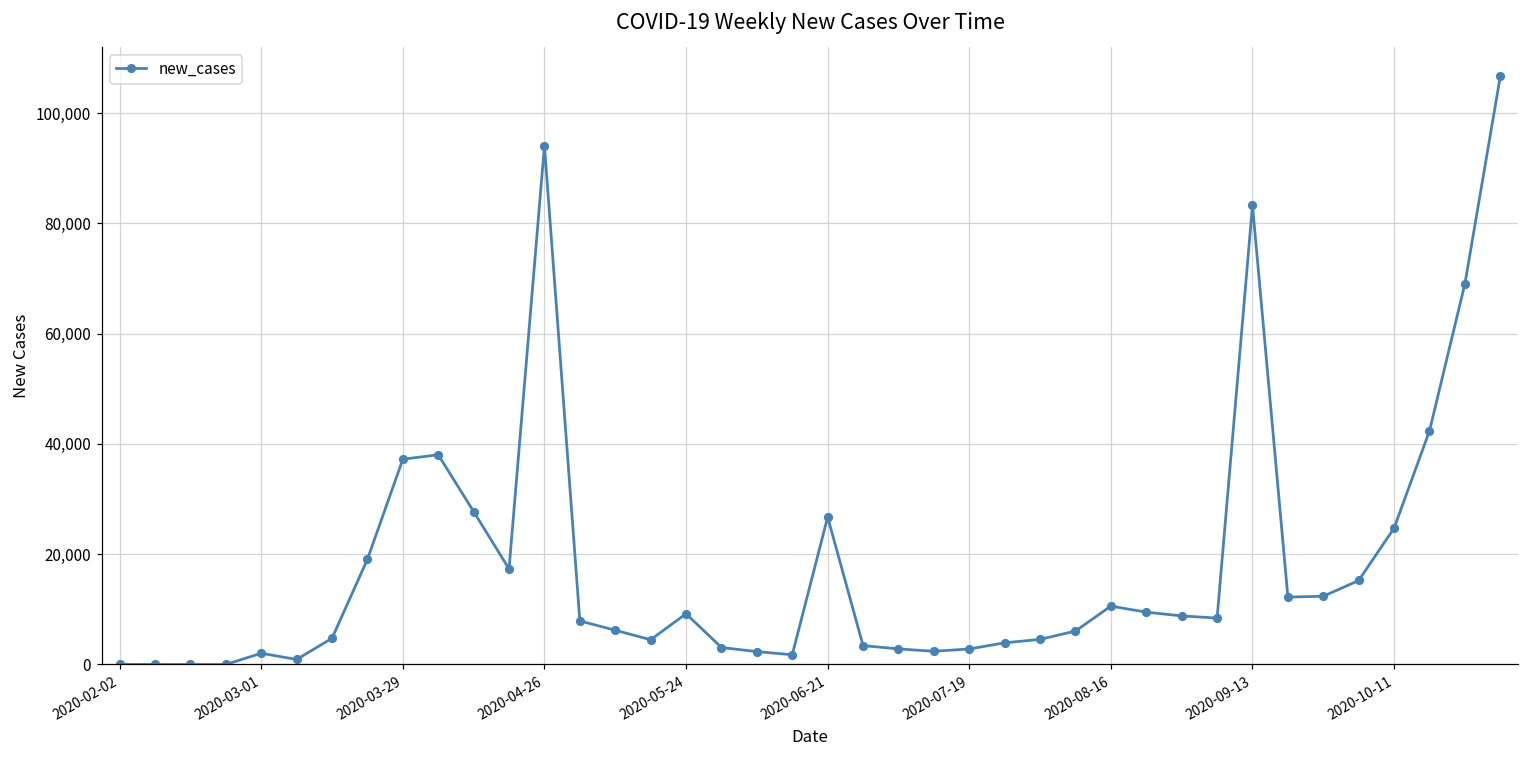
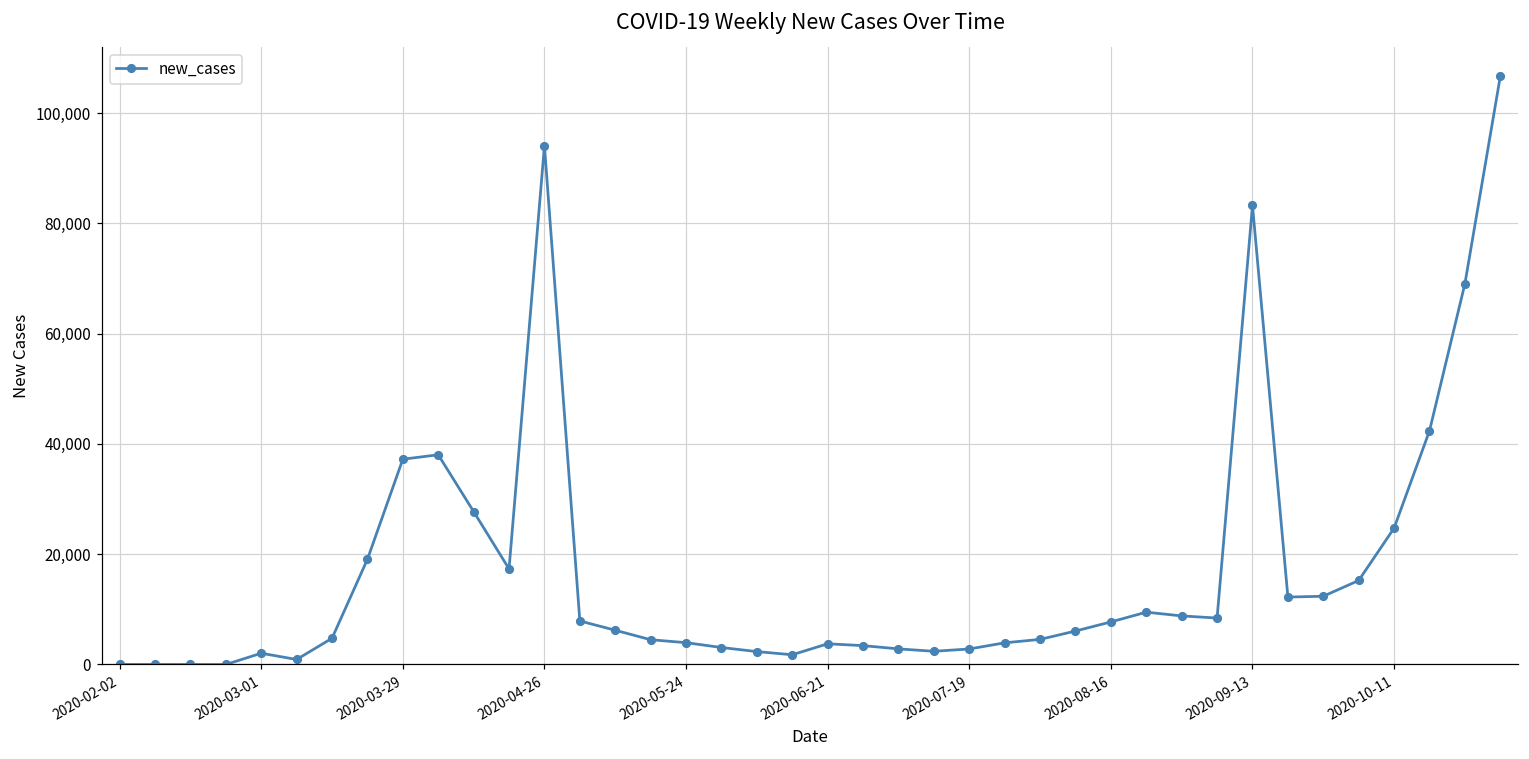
  {
    "2020-02-02": "0",
    "2020-03-01": "2,000",
    "2020-03-29": "37,000",
    "2020-04-26": "94,000",
-   "2020-05-24": "9,000",
-   "2020-06-21": "27,000",
+   "2020-05-24": "4,000",
+   "2020-06-21": "4,000",
    "2020-07-19": "3,000",
-   "2020-08-16": "11,000",
+   "2020-08-16": "8,000",
    "2020-09-13": "83,000",
    "2020-10-11": "25,000"
  }
